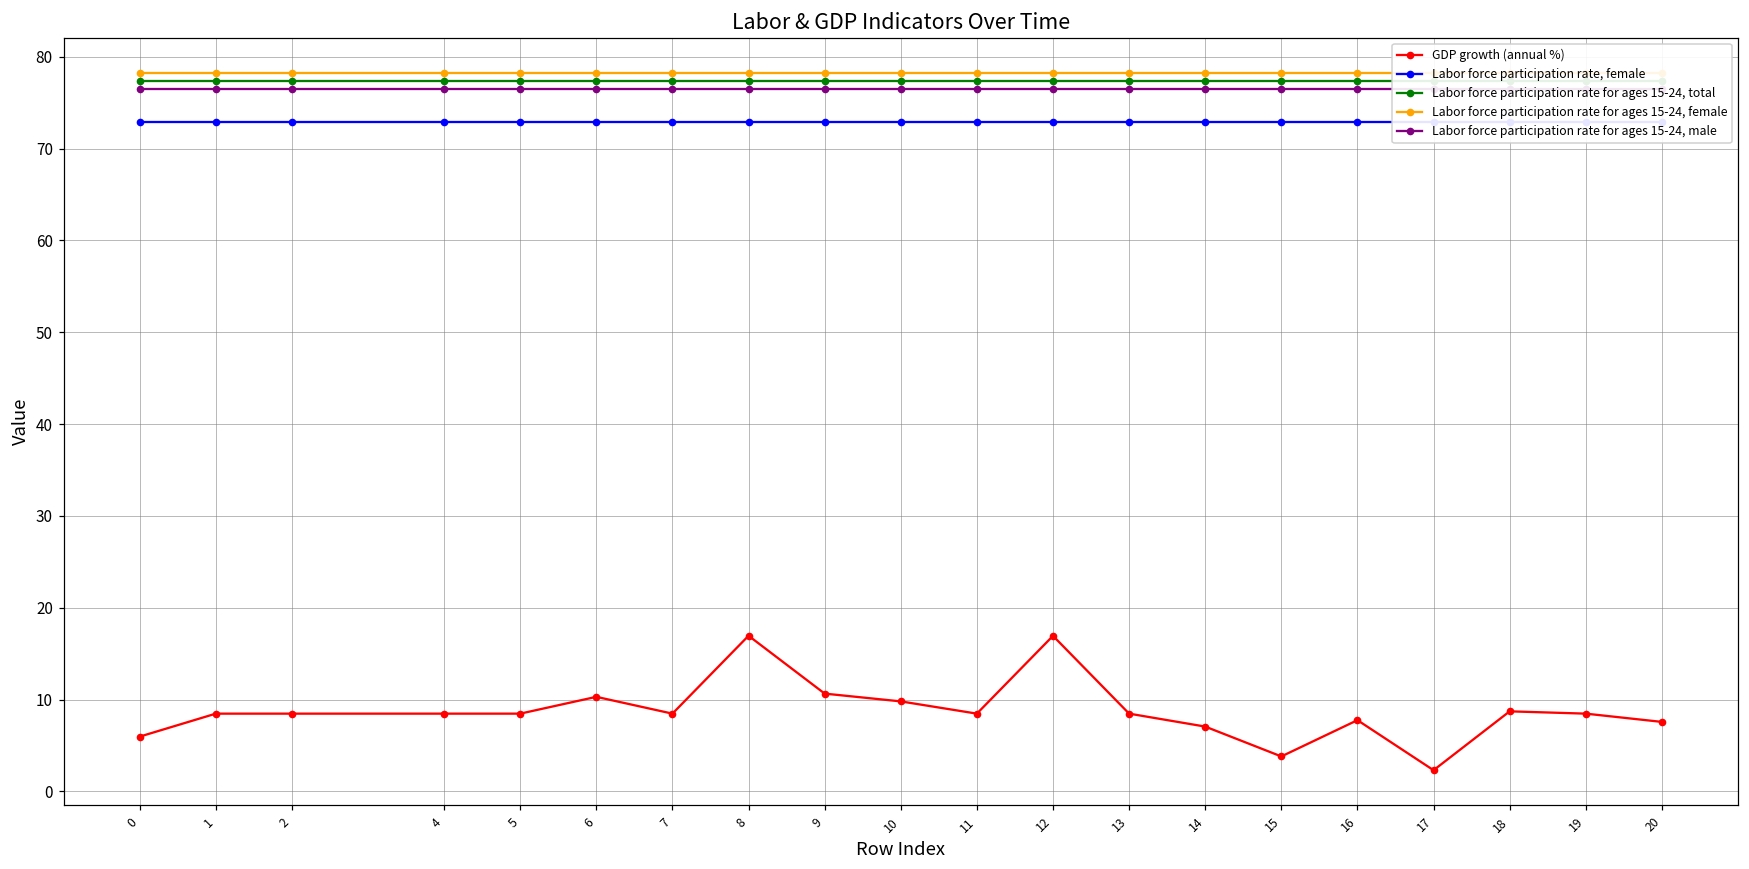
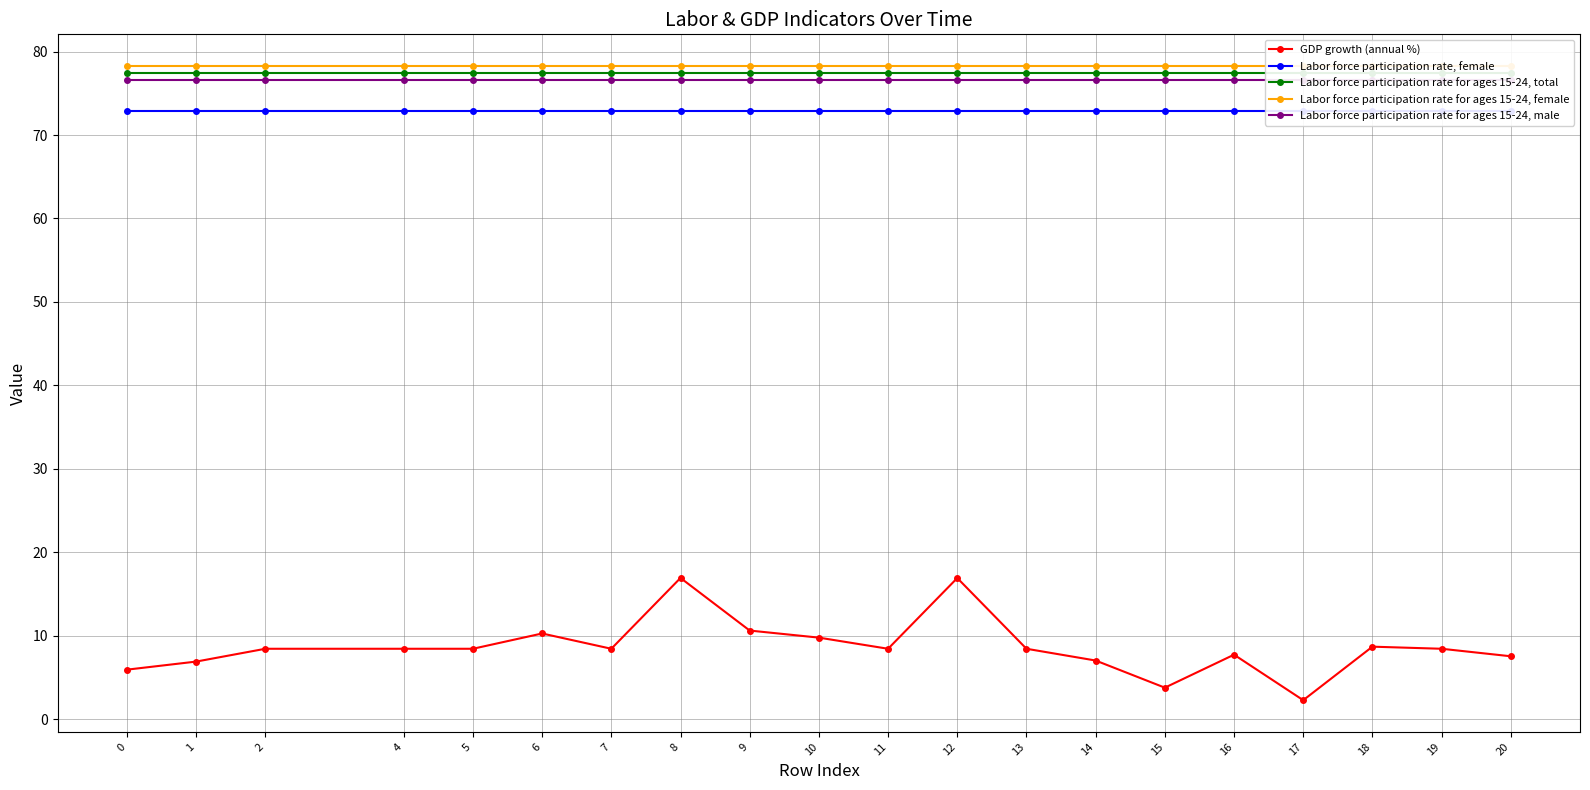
  {
    "GDP growth (annual %)": {
      "0": 6,
-     "1": 8,
+     "1": 7,
      "2": 8,
      "4": 8,
      "5": 8,
      "6": 10,
      "7": 8,
      "8": 17,
      "9": 11,
      "10": 10,
      "11": 8,
      "12": 17,
      "13": 8,
      "14": 7,
      "15": 4,
      "16": 8,
      "17": 2,
      "18": 9,
      "19": 8,
      "20": 8
    },
    "Labor force participation rate, female": {
      "0": 73,
      "1": 73,
      "2": 73,
      "4": 73,
      "5": 73,
      "6": 73,
      "7": 73,
      "8": 73,
      "9": 73,
      "10": 73,
      "11": 73,
      "12": 73,
      "13": 73,
      "14": 73,
      "15": 73,
      "16": 73
    },
    "Labor force participation rate for ages 15-24, total": {
      "0": 77,
      "1": 77,
      "2": 77,
      "4": 77,
      "5": 77,
      "6": 77,
      "7": 77,
      "8": 77,
      "9": 77,
      "10": 77,
      "11": 77,
      "12": 77,
      "13": 77,
      "14": 77,
      "15": 77,
      "16": 77
    },
    "Labor force participation rate for ages 15-24, female": {
      "0": 78,
      "1": 78,
      "2": 78,
      "4": 78,
      "5": 78,
      "6": 78,
      "7": 78,
      "8": 78,
      "9": 78,
      "10": 78,
      "11": 78,
      "12": 78,
      "13": 78,
      "14": 78,
      "15": 78,
      "16": 78
    },
    "Labor force participation rate for ages 15-24, male": {
      "0": 77,
      "1": 77,
      "2": 77,
      "4": 77,
      "5": 77,
      "6": 77,
      "7": 77,
      "8": 77,
      "9": 77,
      "10": 77,
      "11": 77,
      "12": 77,
      "13": 77,
      "14": 77,
      "15": 77,
      "16": 77
    }
  }
